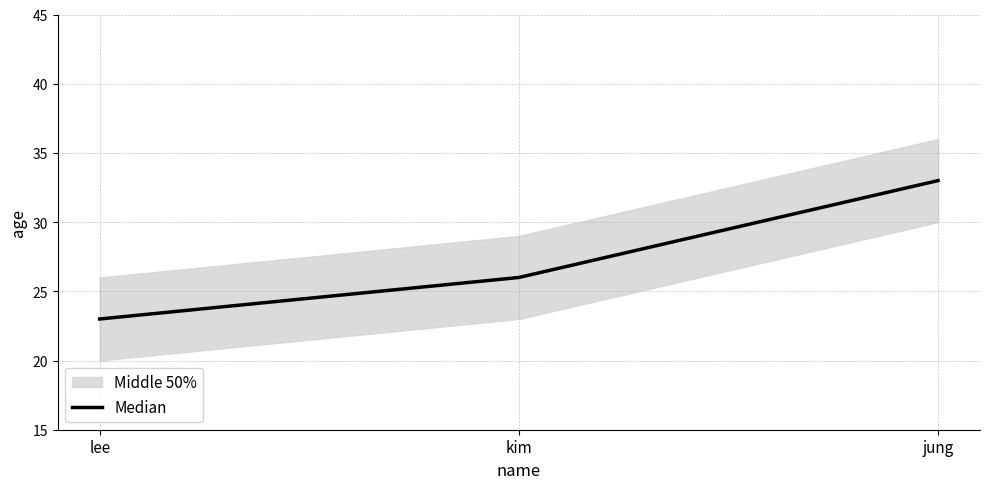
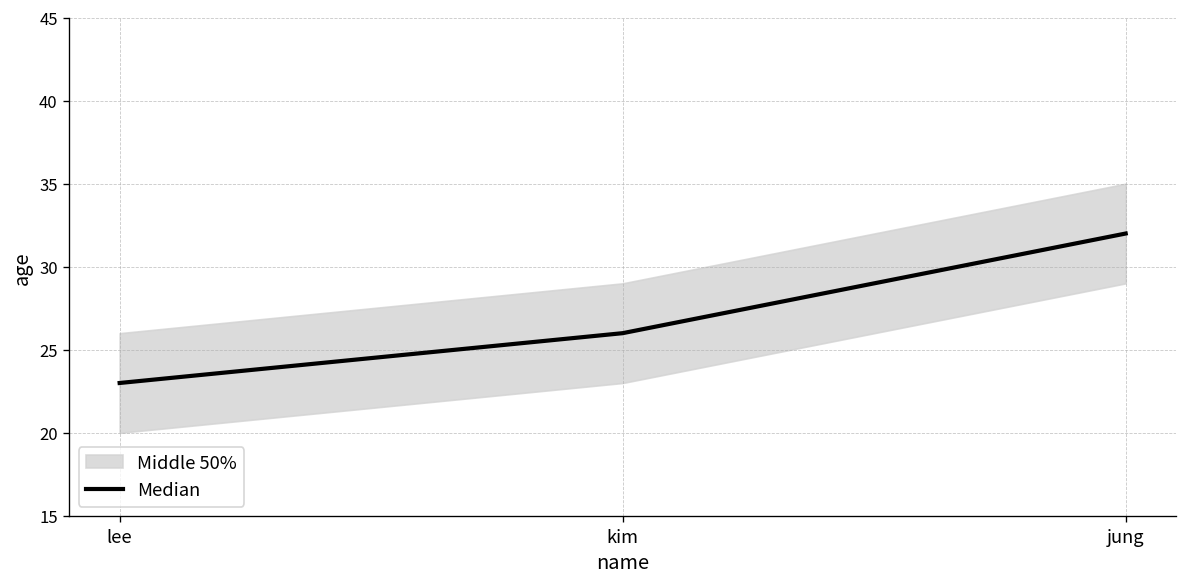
  {
    "Median": {
      "lee": 23,
      "kim": 26,
-     "jung": 33
+     "jung": 32
    }
  }
